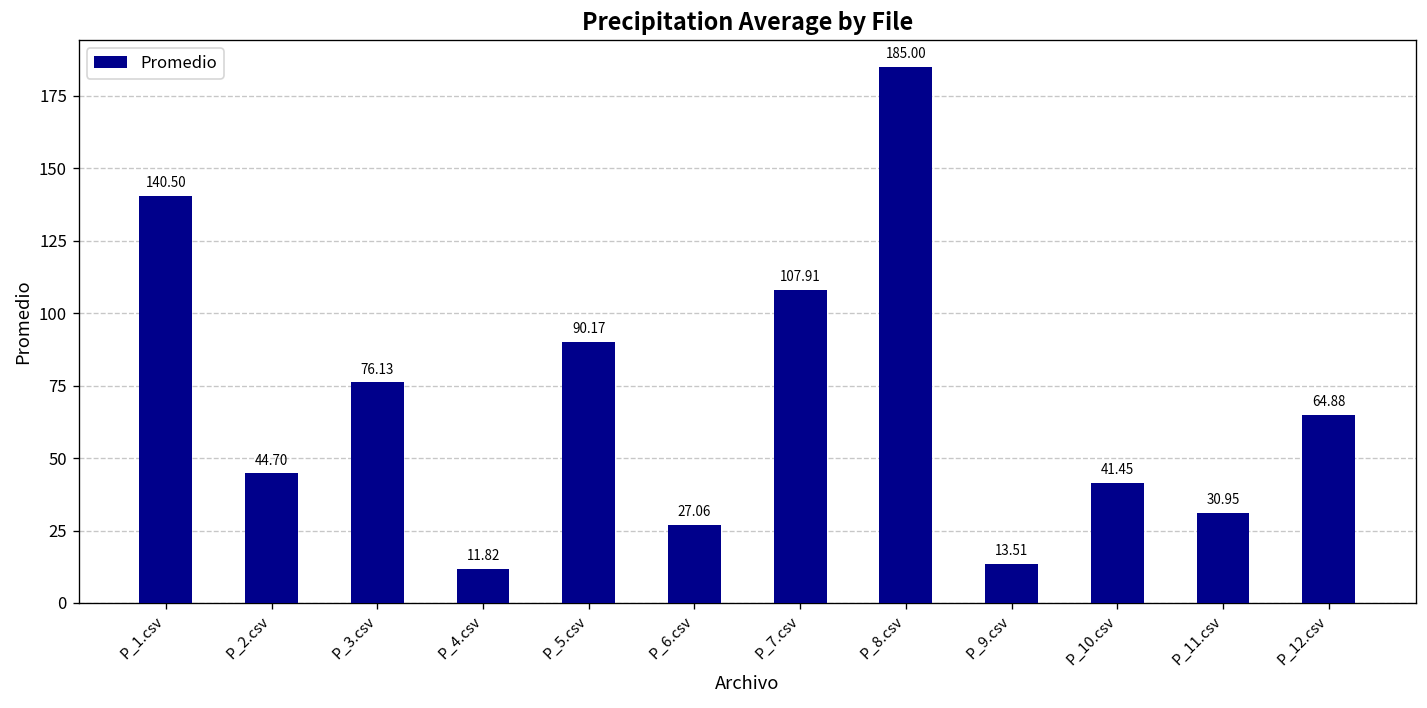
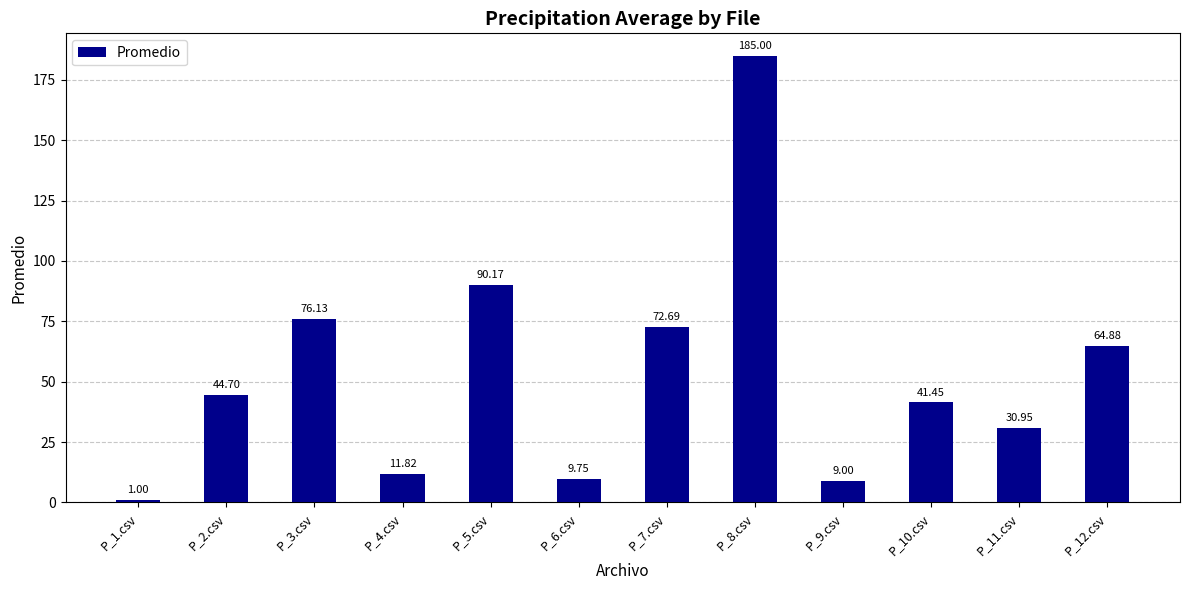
  {
-   "P_1.csv": 140.50,
+   "P_1.csv": 1.00,
    "P_2.csv": 44.70,
    "P_3.csv": 76.13,
    "P_4.csv": 11.82,
    "P_5.csv": 90.17,
-   "P_6.csv": 27.06,
-   "P_7.csv": 107.91,
+   "P_6.csv": 9.75,
+   "P_7.csv": 72.69,
    "P_8.csv": 185.00,
-   "P_9.csv": 13.51,
+   "P_9.csv": 9.00,
    "P_10.csv": 41.45,
    "P_11.csv": 30.95,
    "P_12.csv": 64.88
  }
